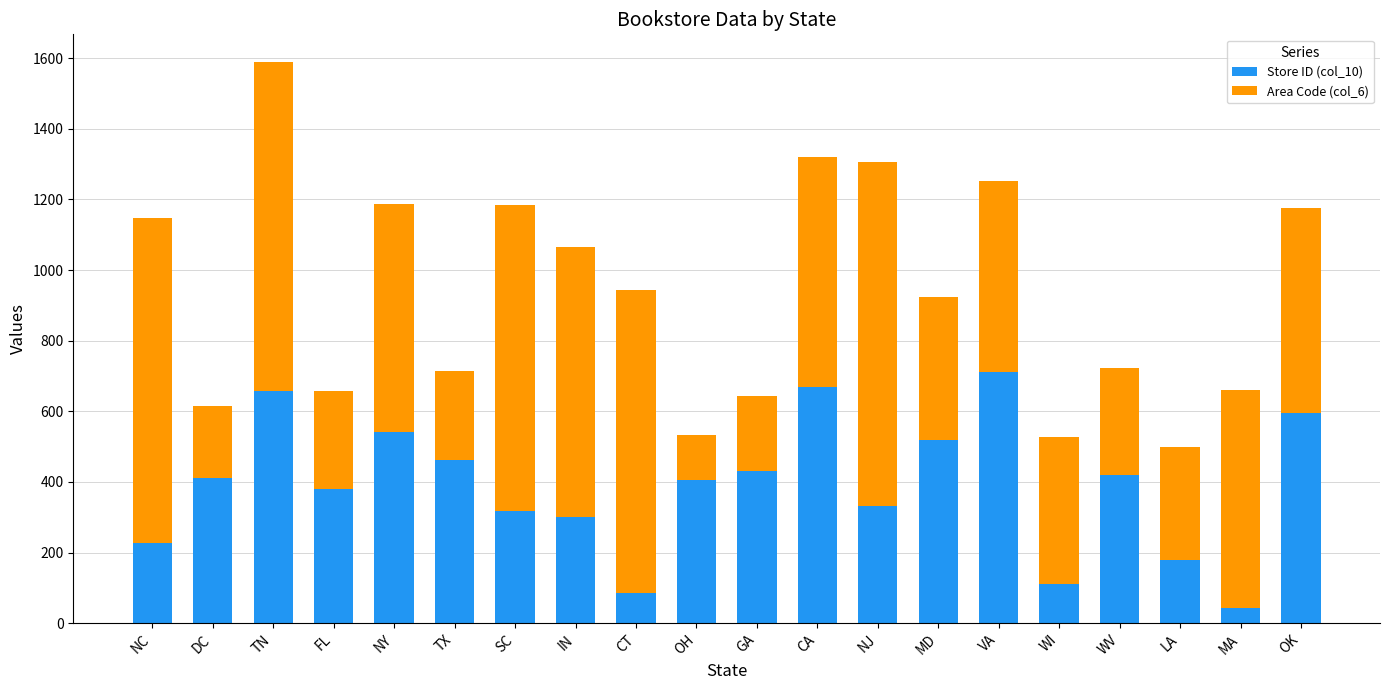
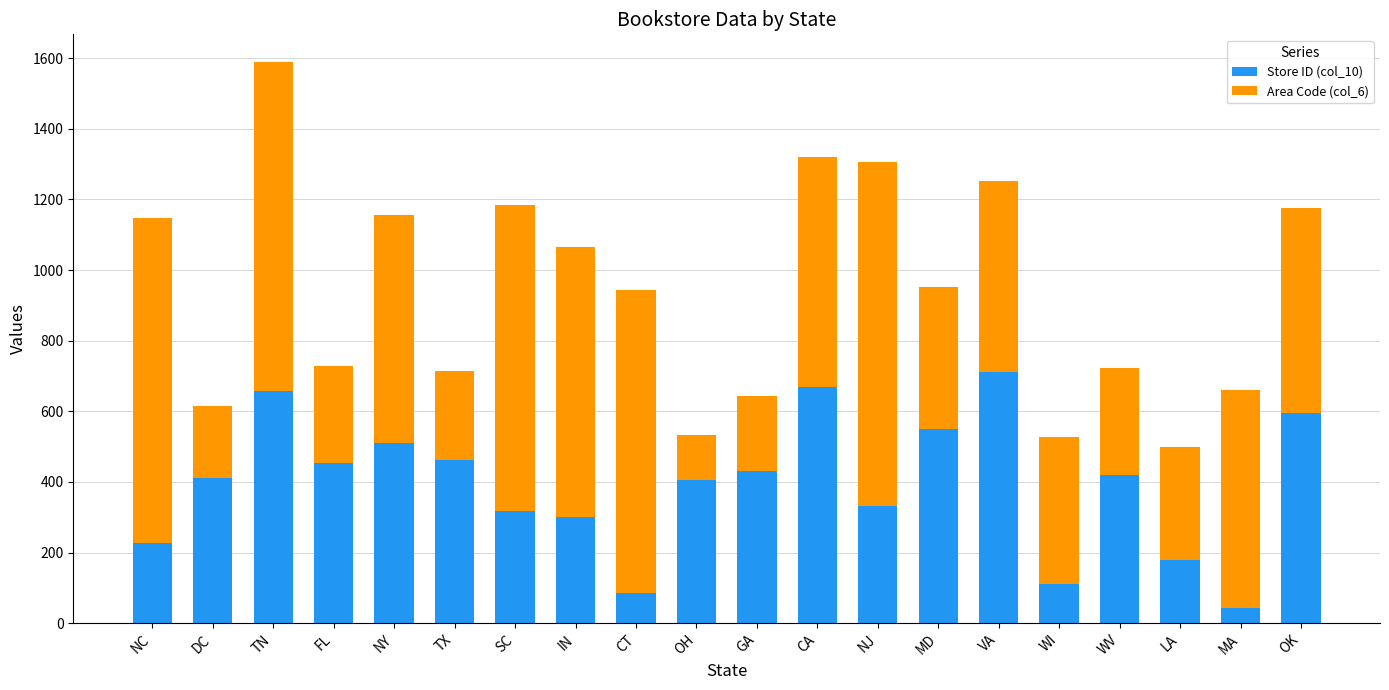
  {
    "Store ID (col_10)": {
      "NC": 230,
      "DC": 410,
      "TN": 660,
-     "FL": 380,
-     "NY": 540,
+     "FL": 450,
+     "NY": 510,
      "TX": 460,
      "SC": 320,
      "IN": 300,
      "CT": 80,
      "OH": 410,
      "GA": 430,
      "CA": 670,
      "NJ": 330,
-     "MD": 520,
+     "MD": 550,
      "VA": 710,
      "WI": 110,
      "WV": 420,
      "LA": 180,
      "MA": 40,
      "OK": 600
    },
    "Area Code (col_6)": {
      "NC": 920,
      "DC": 200,
      "TN": 930,
      "FL": 280,
      "NY": 650,
      "TX": 250,
      "SC": 860,
      "IN": 770,
      "CT": 860,
      "OH": 130,
      "GA": 210,
      "CA": 650,
      "NJ": 970,
      "MD": 400,
      "VA": 540,
      "WI": 410,
      "WV": 300,
      "LA": 320,
      "MA": 620,
      "OK": 580
    }
  }
